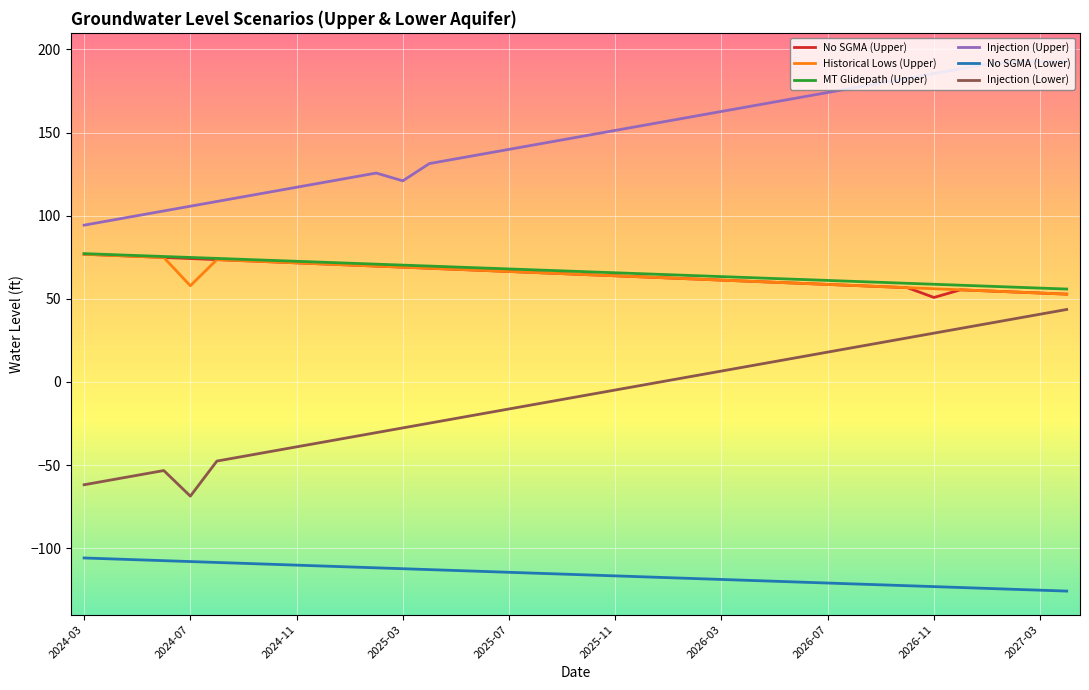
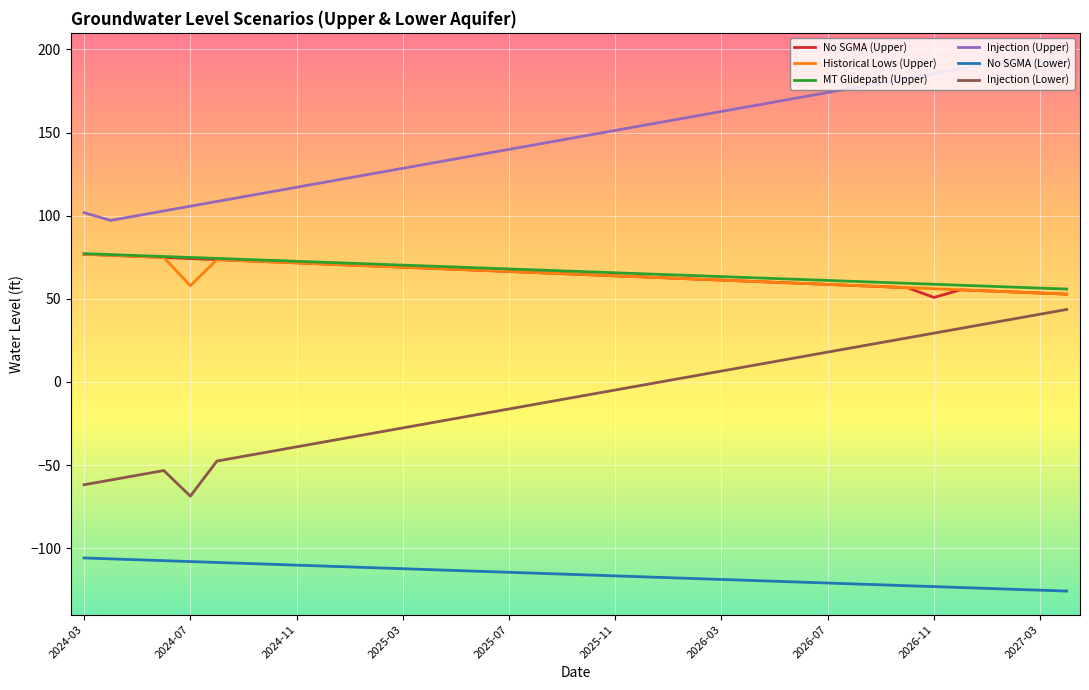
  {
    "No SGMA (Upper)": {
      "2026-11": 51
    },
    "Historical Lows (Upper)": {
      "2024-07": 58,
      "2026-11": 56
    },
    "MT Glidepath (Upper)": {
      "2025-07": 68,
      "2025-11": 66,
      "2026-03": 63,
      "2026-07": 61,
      "2026-11": 59,
      "2027-03": 56
    },
    "Injection (Upper)": {
-     "2024-03": 94,
+     "2024-03": 102,
      "2024-07": 106,
      "2024-11": 117,
-     "2025-03": 121,
+     "2025-03": 129,
      "2025-07": 140,
      "2025-11": 151,
      "2026-03": 163,
      "2026-07": 174
    },
    "No SGMA (Lower)": {
      "2024-03": -106,
      "2024-07": -108,
      "2024-11": -110,
      "2025-03": -112,
      "2025-07": -115,
      "2025-11": -117,
      "2026-03": -119,
      "2026-07": -121,
      "2026-11": -123,
      "2027-03": -125
    },
    "Injection (Lower)": {
      "2024-03": -62,
      "2024-07": -69,
      "2024-11": -39,
      "2025-03": -28,
      "2025-07": -16,
      "2025-11": -5,
      "2026-03": 7,
      "2026-07": 18,
      "2026-11": 29,
      "2027-03": 41
    }
  }
